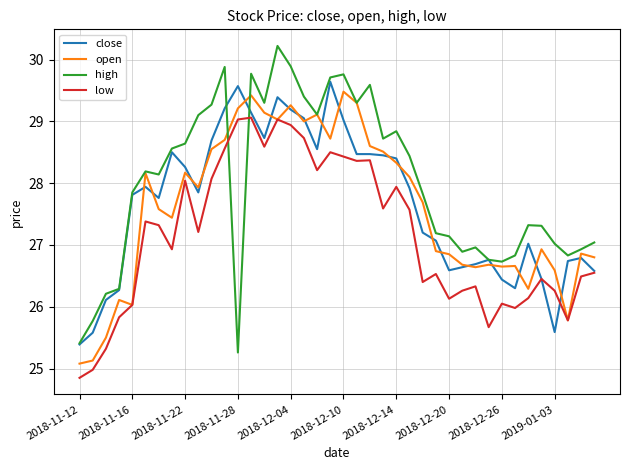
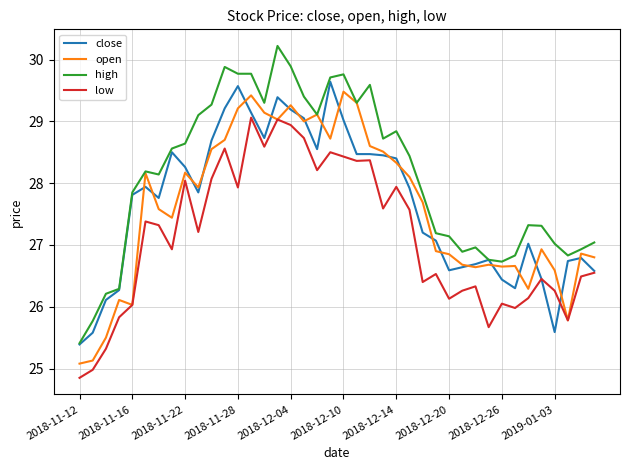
  {
    "close": {
      "2018-11-22": 28.3,
      "2018-11-28": 29.6,
      "2018-12-04": 29.2,
      "2018-12-10": 29.0,
      "2018-12-14": 28.4,
      "2018-12-20": 26.6,
      "2018-12-26": 26.4,
      "2019-01-03": 25.6
    },
    "open": {
      "2018-11-12": 25.1,
      "2018-11-22": 28.2,
      "2018-11-28": 29.2,
      "2018-12-04": 29.3,
      "2018-12-10": 29.5,
      "2018-12-14": 28.3,
      "2018-12-20": 26.9,
      "2018-12-26": 26.7,
      "2019-01-03": 26.6
    },
    "high": {
      "2018-11-22": 28.6,
-     "2018-11-28": 25.3,
+     "2018-11-28": 29.8,
      "2018-12-04": 29.9,
      "2018-12-10": 29.8,
      "2018-12-14": 28.8,
      "2018-12-20": 27.1,
      "2018-12-26": 26.7,
      "2019-01-03": 27.0
    },
    "low": {
      "2018-11-12": 24.9,
      "2018-11-22": 28.0,
-     "2018-11-28": 29.0,
+     "2018-11-28": 27.9,
      "2018-12-04": 28.9,
      "2018-12-10": 28.4,
      "2018-12-14": 27.9,
      "2018-12-20": 26.1,
      "2018-12-26": 26.1,
      "2019-01-03": 26.3
    }
  }
